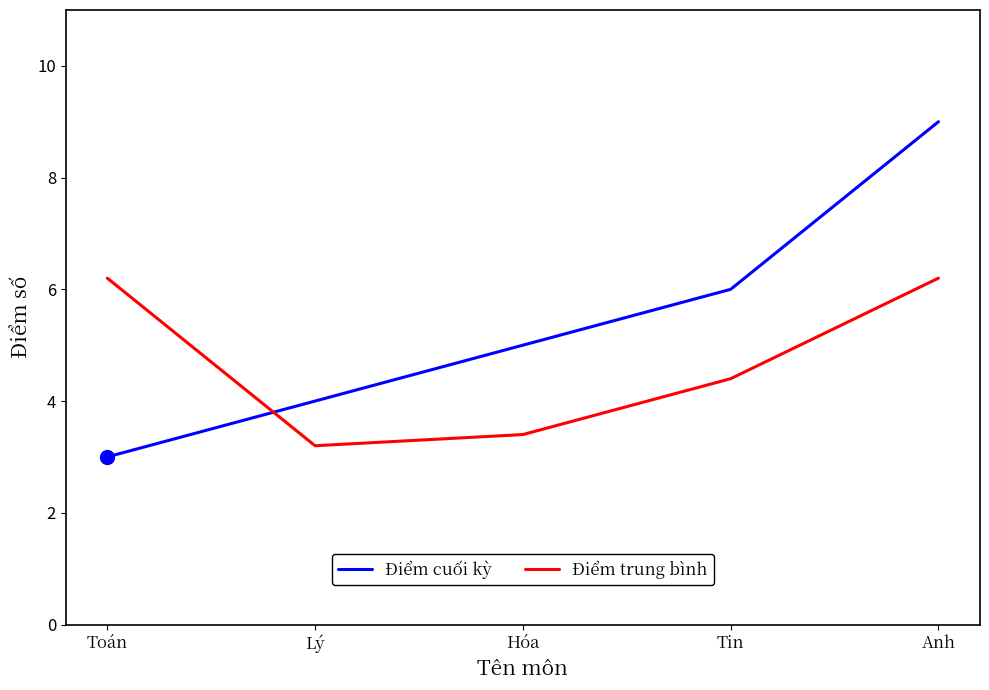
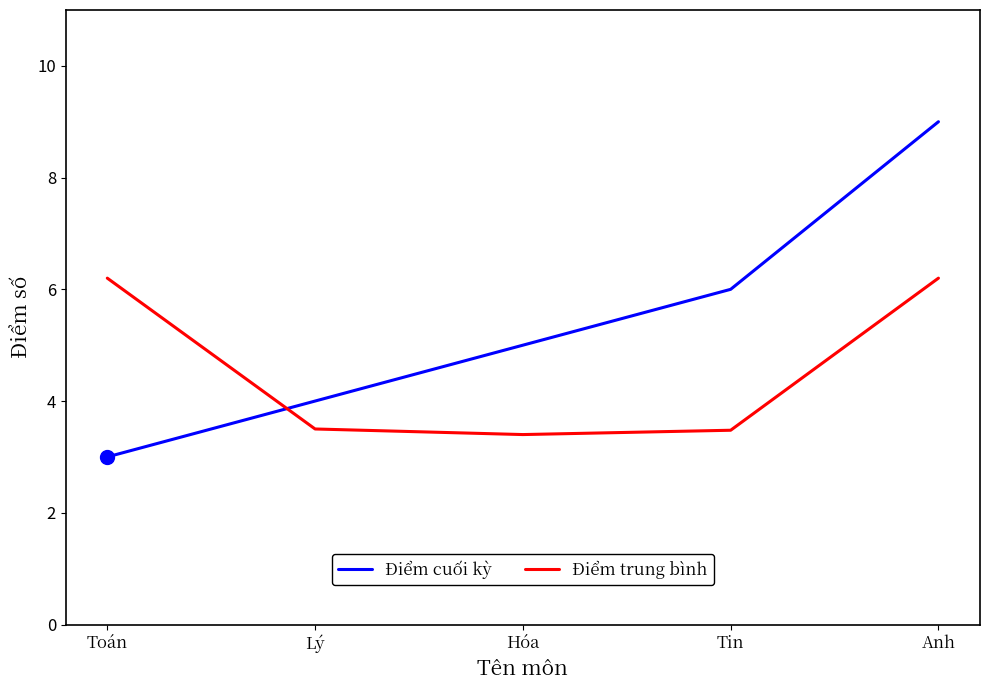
  {
    "Điểm trung bình": {
      "Toán": 6.2,
-     "Lý": 3.2,
+     "Lý": 3.5,
      "Hóa": 3.4,
-     "Tin": 4.4,
+     "Tin": 3.5,
      "Anh": 6.2
    }
  }
